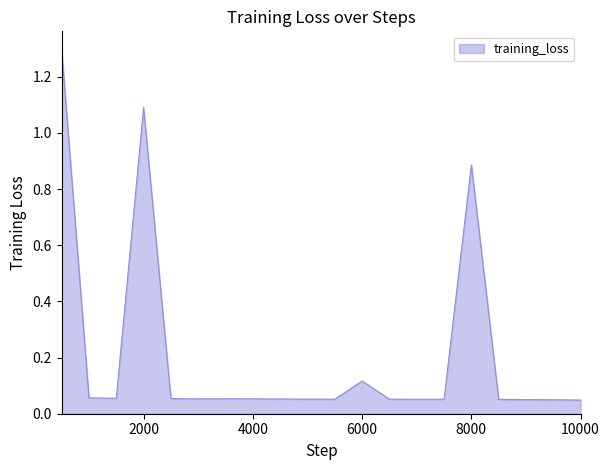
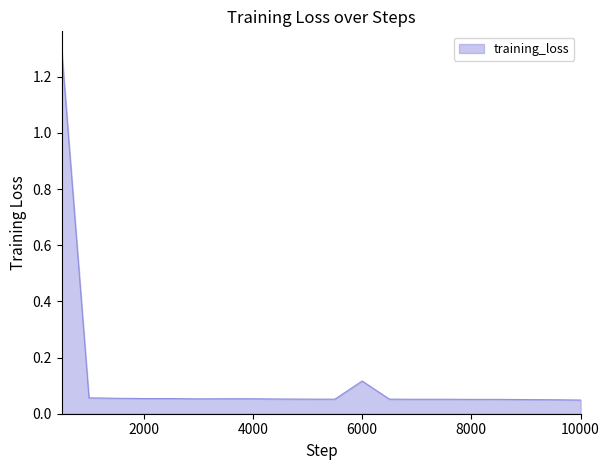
  {
-   "2000": 1.09,
+   "2000": 0.05,
    "4000": 0.05,
    "6000": 0.12,
-   "8000": 0.89,
+   "8000": 0.05,
    "10000": 0.05
  }
